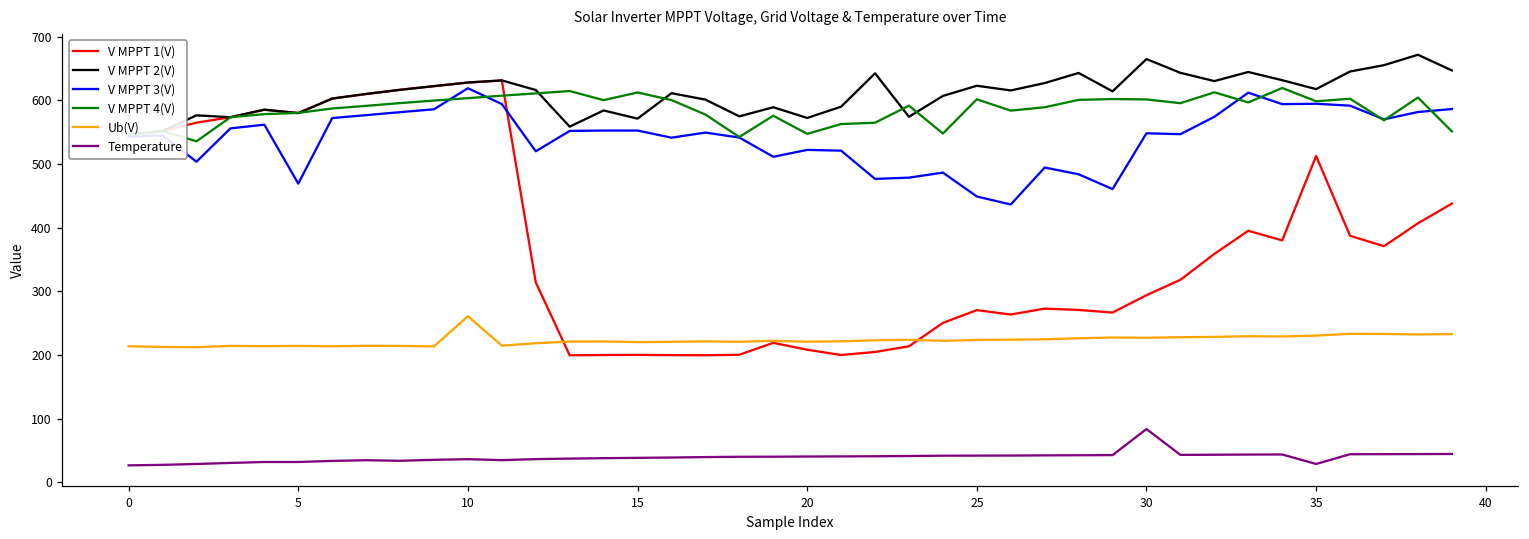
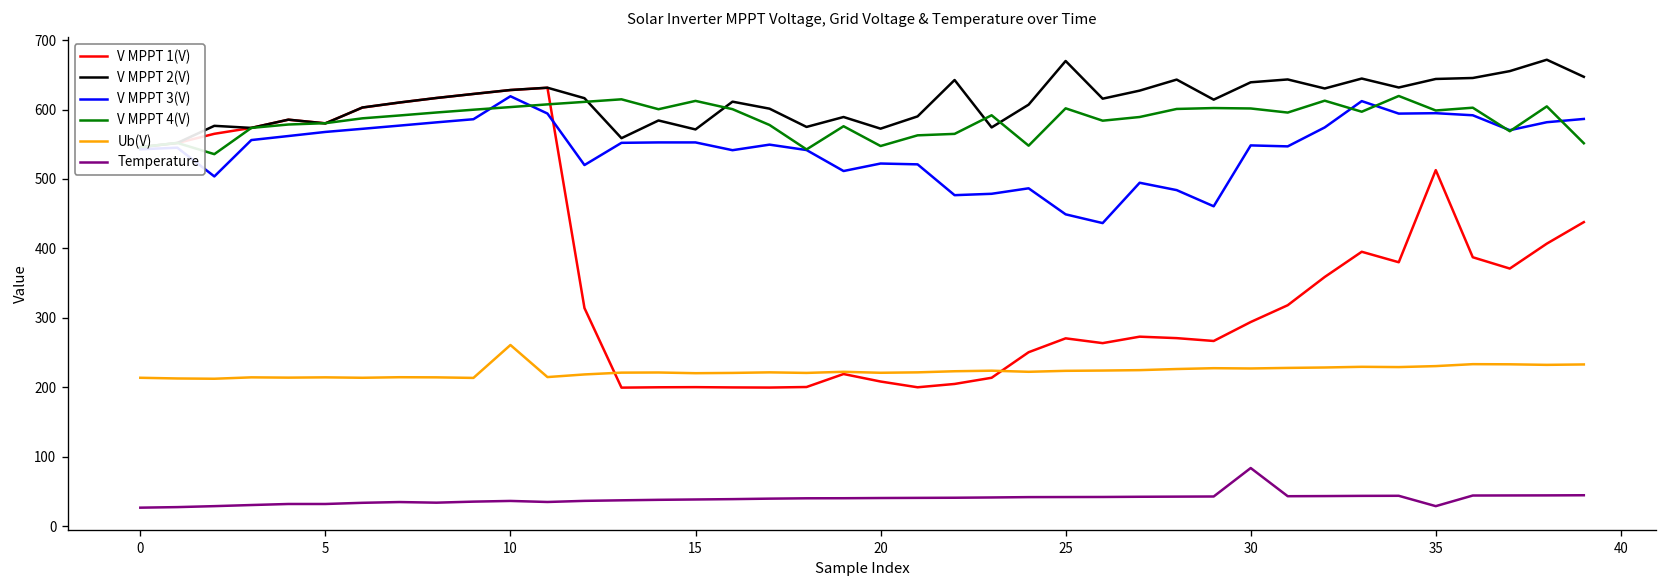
  {
    "V MPPT 1(V)": {
      "15": 200,
      "20": 210,
      "25": 270,
      "30": 290,
      "35": 510
    },
    "V MPPT 2(V)": {
      "15": 570,
      "20": 570,
-     "25": 620,
-     "30": 660,
-     "35": 620
+     "25": 670,
+     "30": 640,
+     "35": 640
    },
    "V MPPT 3(V)": {
-     "5": 470,
+     "5": 570,
      "10": 620,
      "15": 550,
      "20": 520,
      "25": 450,
      "30": 550
    },
    "V MPPT 4(V)": {
      "10": 600,
      "15": 610,
      "20": 550,
      "25": 600,
      "30": 600
    },
    "Ub(V)": {
      "0": 210,
      "5": 210,
      "10": 260,
      "15": 220,
      "20": 220,
      "25": 220,
      "30": 230,
      "35": 230
    },
    "Temperature": {
      "0": 30,
      "5": 30,
      "10": 40,
      "15": 40,
      "20": 40,
      "25": 40,
      "30": 80,
      "35": 30
    }
  }
